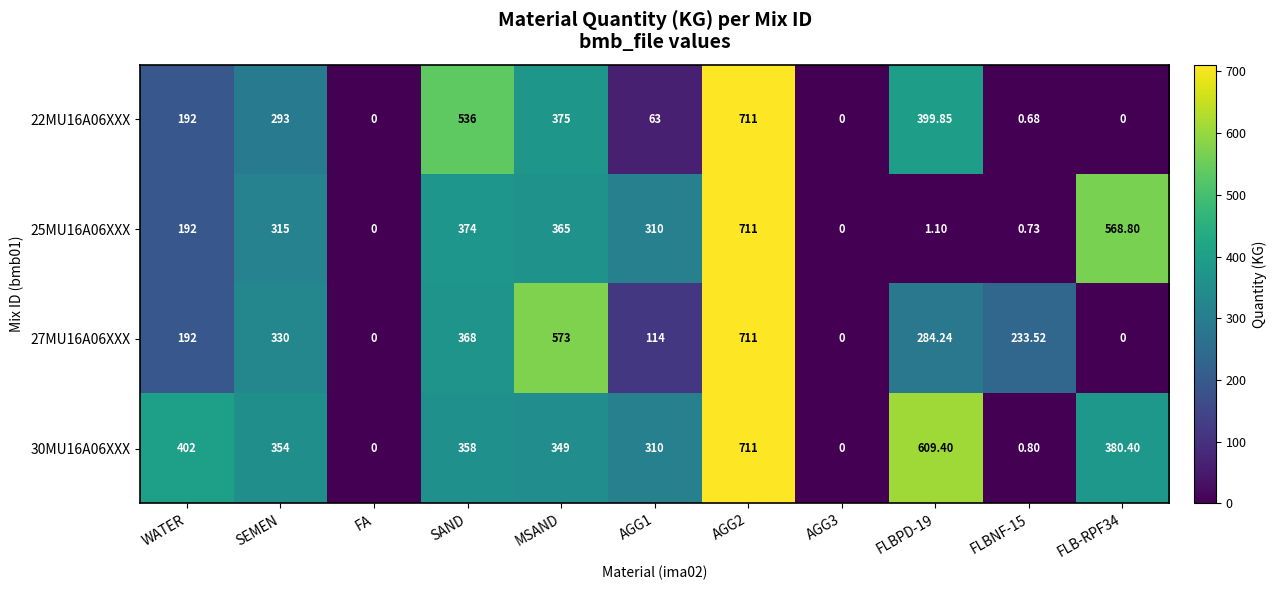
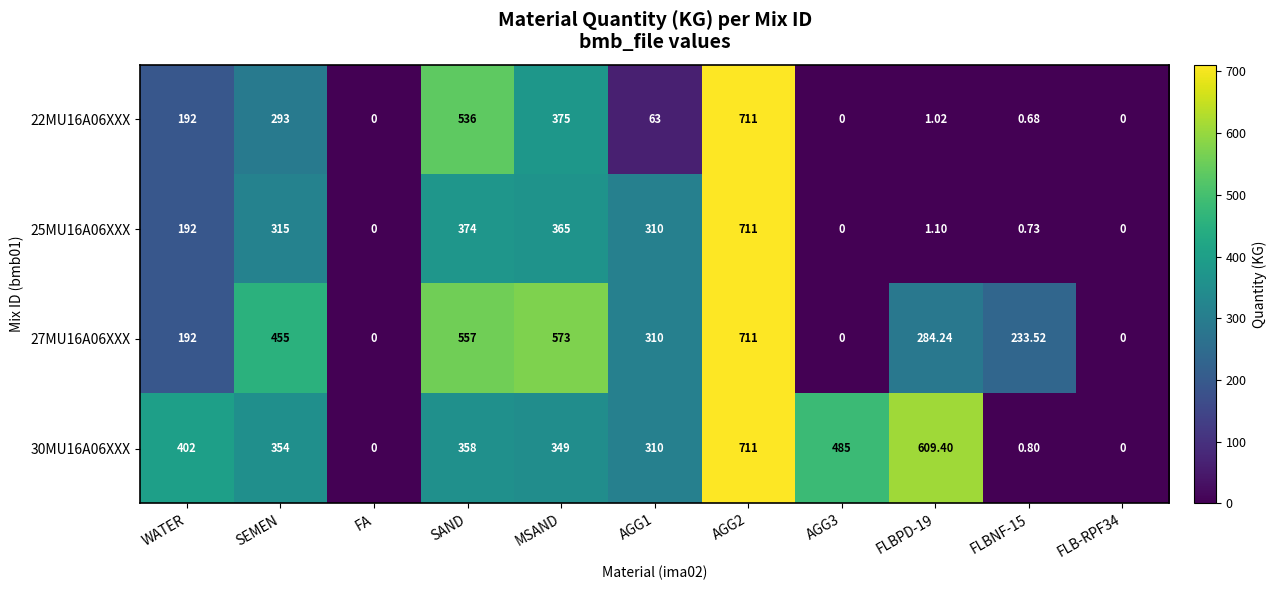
  {
    "22MU16A06XXX": {
      "WATER": 192,
      "SEMEN": 293,
      "FA": 0,
      "SAND": 536,
      "MSAND": 375,
      "AGG1": 63,
      "AGG2": 711,
      "AGG3": 0,
-     "FLBPD-19": 399.85,
+     "FLBPD-19": 1.02,
      "FLBNF-15": 0.68,
      "FLB-RPF34": 0
    },
    "25MU16A06XXX": {
      "WATER": 192,
      "SEMEN": 315,
      "FA": 0,
      "SAND": 374,
      "MSAND": 365,
      "AGG1": 310,
      "AGG2": 711,
      "AGG3": 0,
      "FLBPD-19": 1.10,
      "FLBNF-15": 0.73,
-     "FLB-RPF34": 568.80
+     "FLB-RPF34": 0
    },
    "27MU16A06XXX": {
      "WATER": 192,
-     "SEMEN": 330,
+     "SEMEN": 455,
      "FA": 0,
-     "SAND": 368,
+     "SAND": 557,
      "MSAND": 573,
-     "AGG1": 114,
+     "AGG1": 310,
      "AGG2": 711,
      "AGG3": 0,
      "FLBPD-19": 284.24,
      "FLBNF-15": 233.52,
      "FLB-RPF34": 0
    },
    "30MU16A06XXX": {
      "WATER": 402,
      "SEMEN": 354,
      "FA": 0,
      "SAND": 358,
      "MSAND": 349,
      "AGG1": 310,
      "AGG2": 711,
-     "AGG3": 0,
+     "AGG3": 485,
      "FLBPD-19": 609.40,
      "FLBNF-15": 0.80,
-     "FLB-RPF34": 380.40
+     "FLB-RPF34": 0
    }
  }
